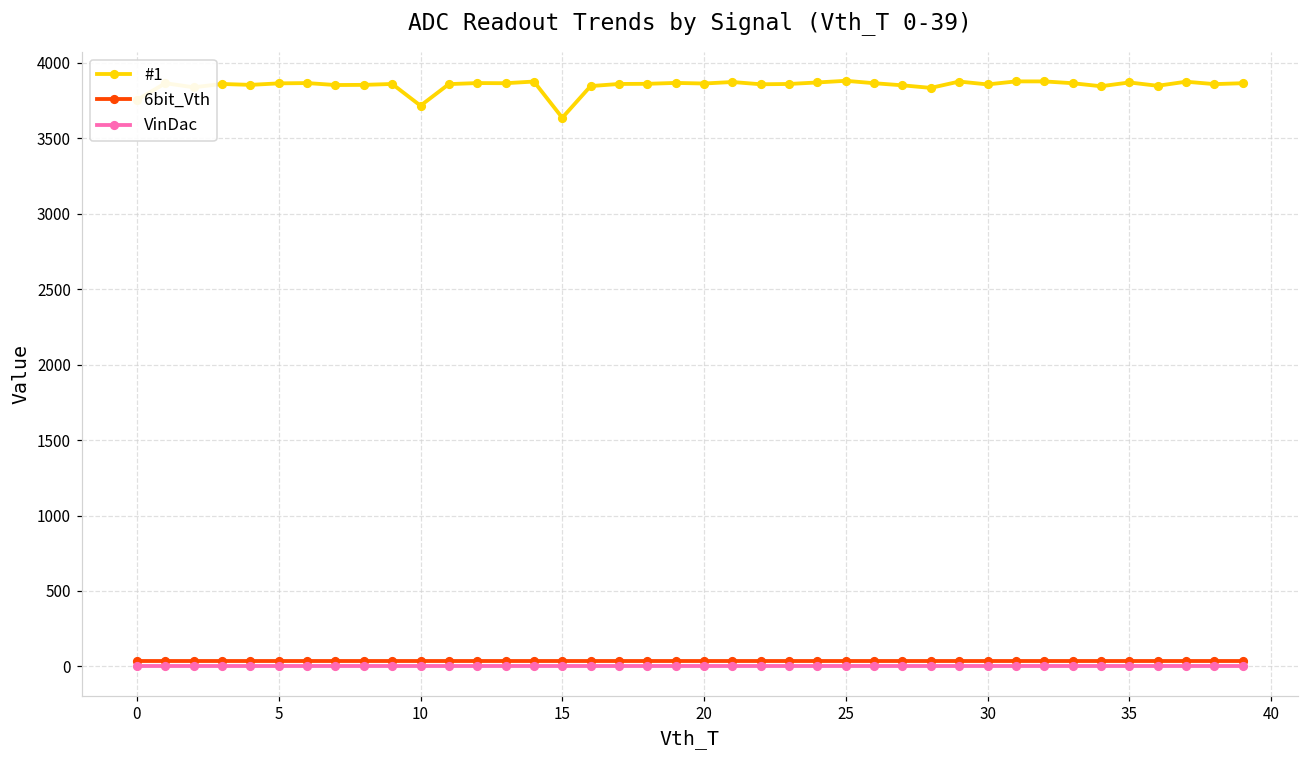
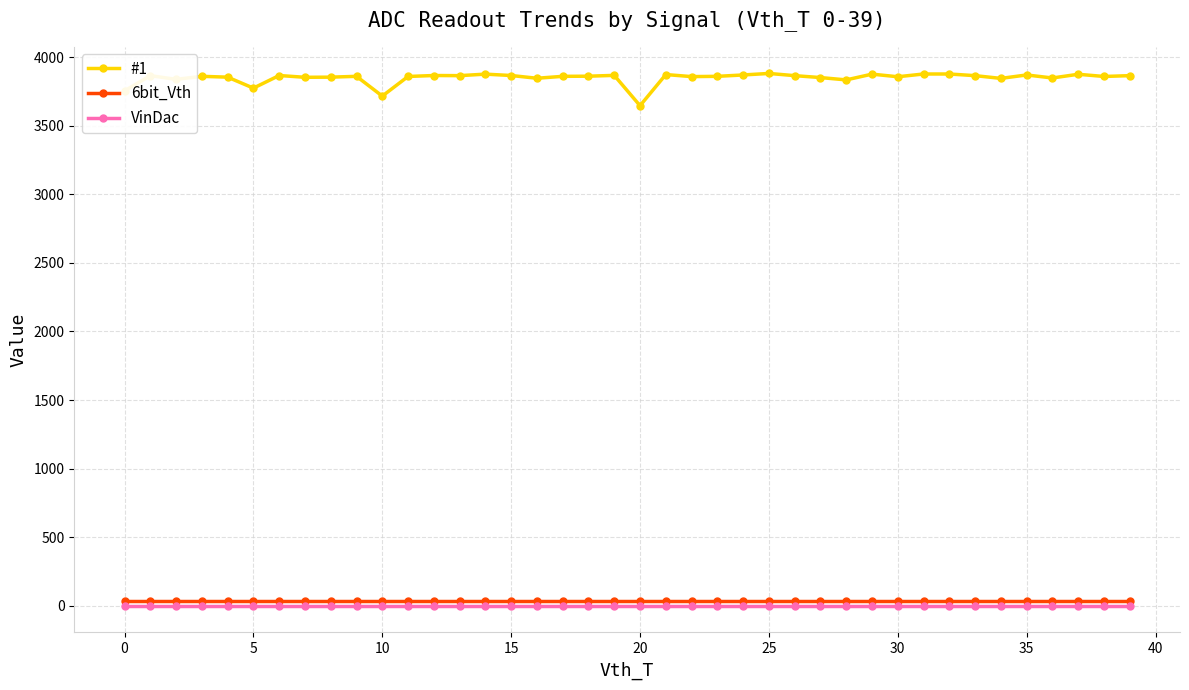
  {
    "#1": {
-     "5": 3860,
+     "5": 3770,
      "10": 3720,
-     "15": 3640,
-     "20": 3860,
+     "15": 3870,
+     "20": 3650,
      "25": 3880,
      "30": 3860,
      "35": 3870
    },
    "6bit_Vth": {
      "0": 30,
      "5": 30,
      "10": 30,
      "15": 30,
      "20": 30,
      "25": 30,
      "30": 30,
      "35": 30
    },
    "VinDac": {
      "0": 0,
      "5": 0,
      "10": 0,
      "15": 0,
      "20": 0,
      "25": 0,
      "30": 0,
      "35": 0
    }
  }
